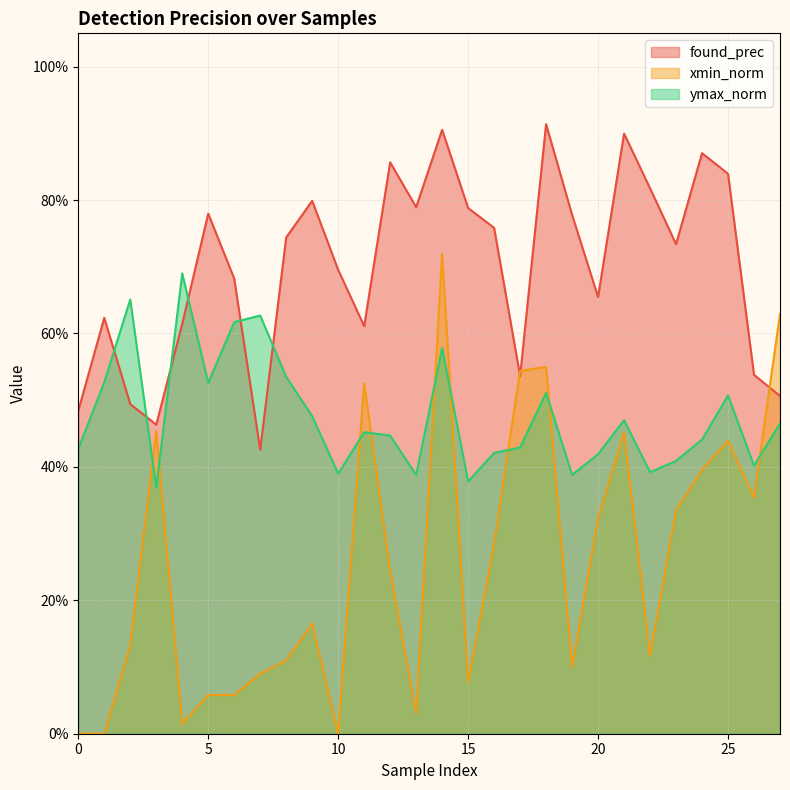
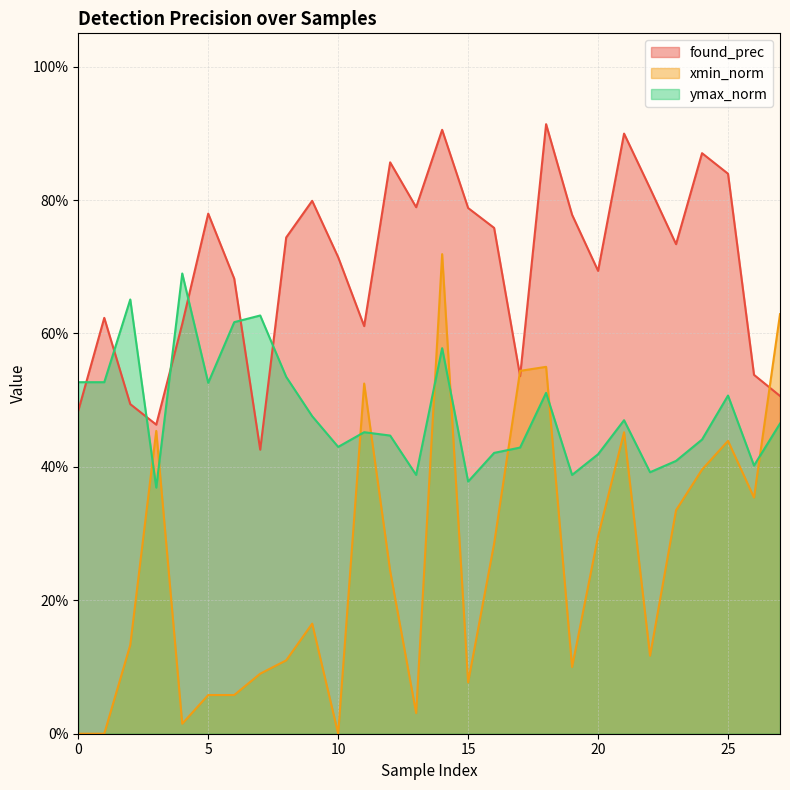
  {
    "found_prec": {
      "0": "48%",
      "5": "78%",
-     "10": "70%",
+     "10": "71%",
      "15": "79%",
-     "20": "65%",
+     "20": "69%",
      "25": "84%"
    },
    "xmin_norm": {
      "0": "0%",
      "5": "6%",
      "10": "0%",
      "15": "8%",
-     "20": "32%",
+     "20": "30%",
      "25": "44%"
    },
    "ymax_norm": {
-     "0": "43%",
+     "0": "53%",
      "5": "53%",
-     "10": "39%",
+     "10": "43%",
      "15": "38%",
      "20": "42%",
      "25": "51%"
    }
  }
